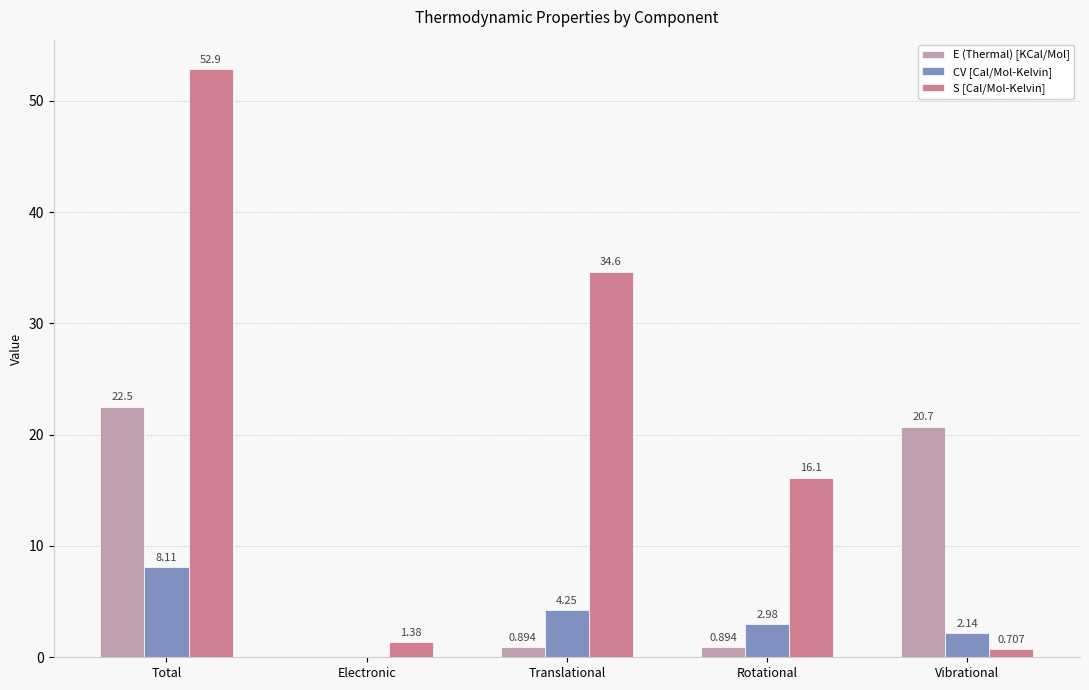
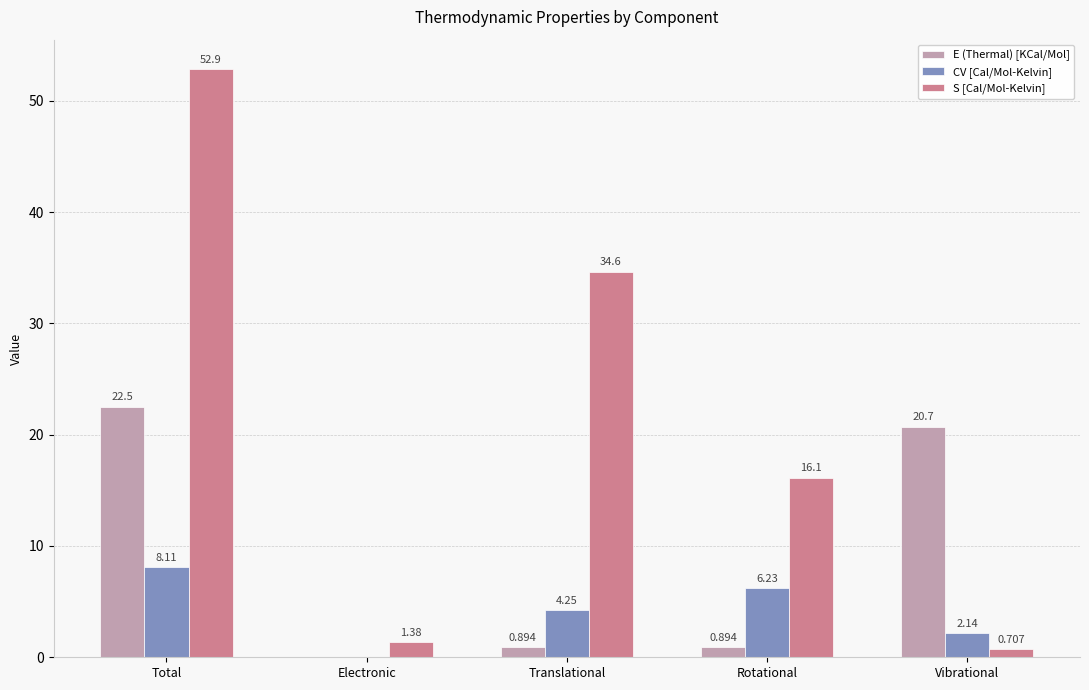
  {
    "CV [Cal/Mol-Kelvin]": {
      "Total": 8.11,
      "Translational": 4.25,
-     "Rotational": 2.98,
+     "Rotational": 6.23,
      "Vibrational": 2.14
    }
  }
